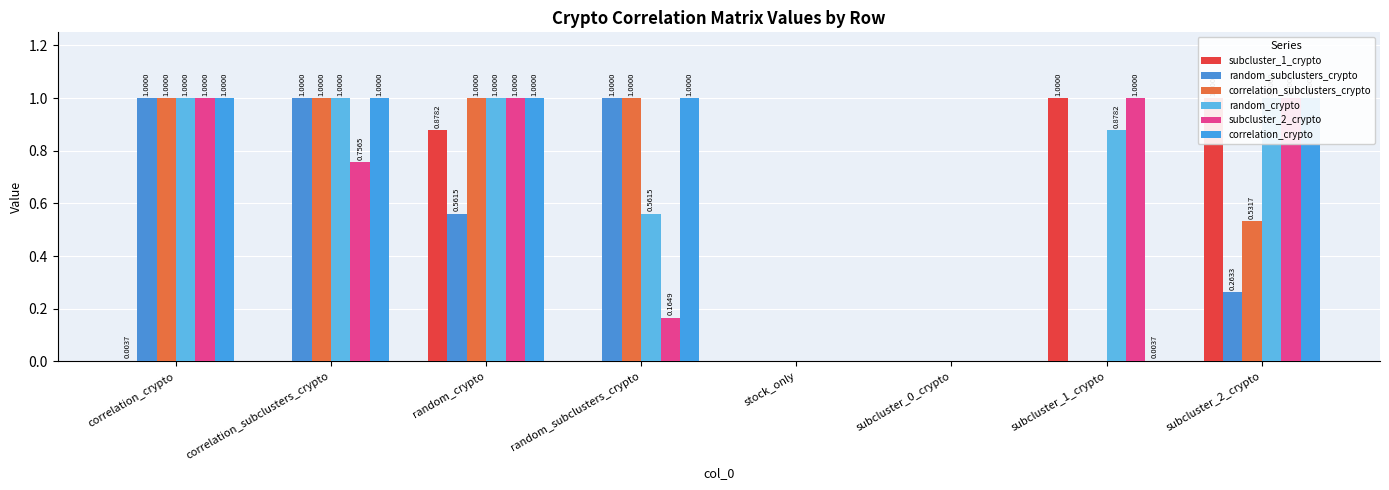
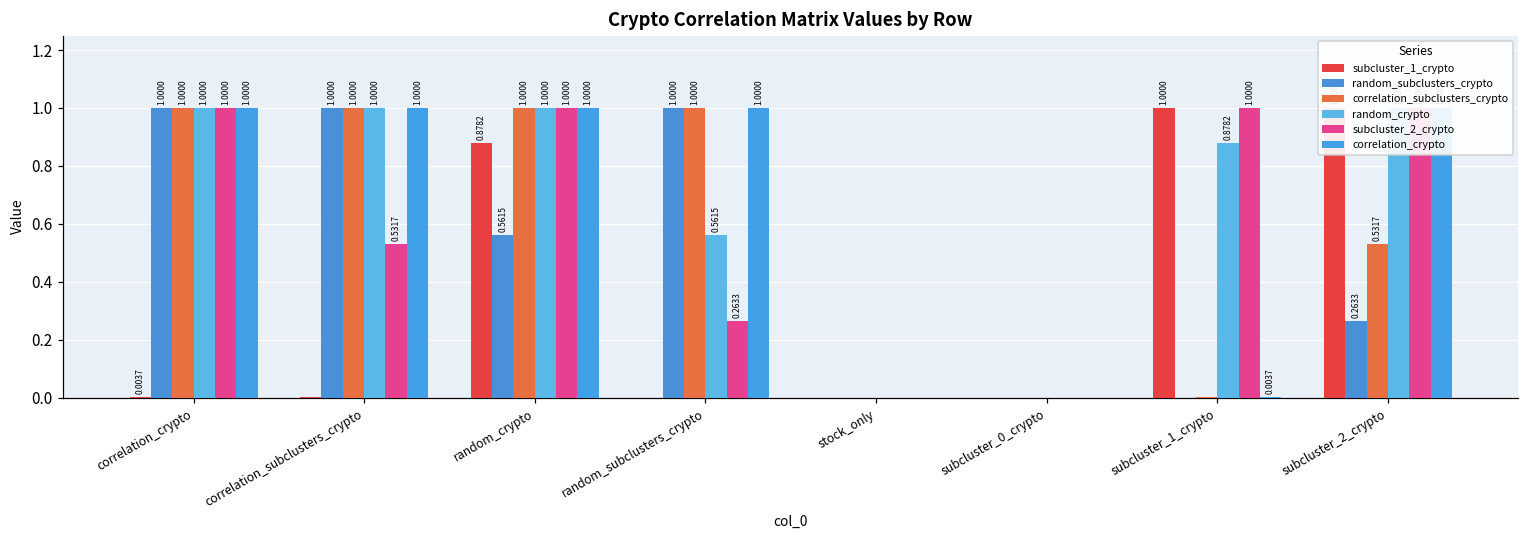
  {
    "subcluster_2_crypto": {
      "correlation_crypto": 1.0000,
-     "correlation_subclusters_crypto": 0.7565,
+     "correlation_subclusters_crypto": 0.5317,
      "random_crypto": 1.0000,
-     "random_subclusters_crypto": 0.1649,
+     "random_subclusters_crypto": 0.2633,
      "subcluster_1_crypto": 1.0000
    }
  }
